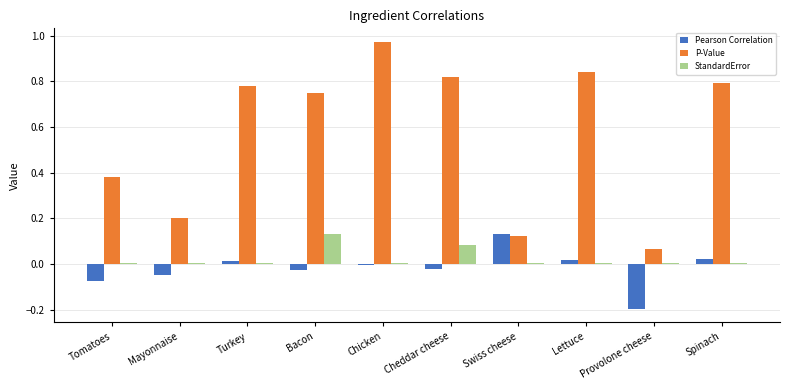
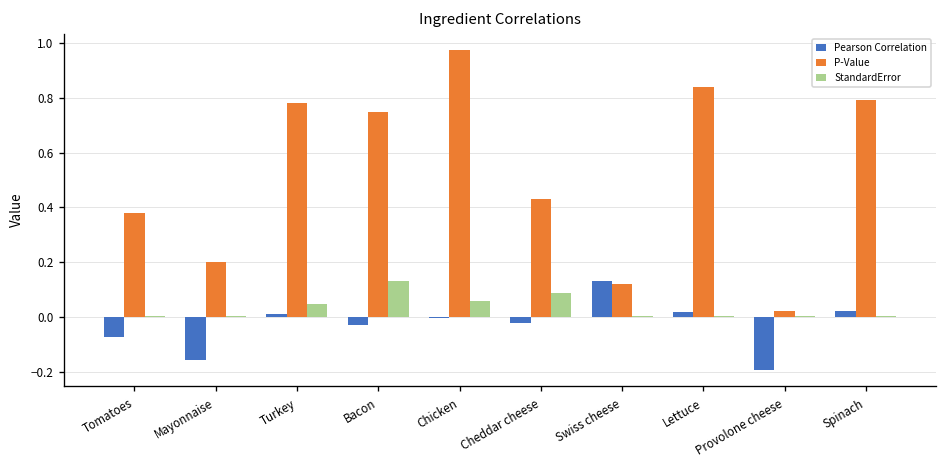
  {
    "Pearson Correlation": {
      "Tomatoes": -0.07,
-     "Mayonnaise": -0.05,
+     "Mayonnaise": -0.16,
      "Turkey": 0.01,
      "Bacon": -0.03,
      "Cheddar cheese": -0.02,
      "Swiss cheese": 0.13,
      "Lettuce": 0.02,
      "Provolone cheese": -0.19,
      "Spinach": 0.02
    },
    "P-Value": {
      "Tomatoes": 0.38,
      "Mayonnaise": 0.20,
      "Turkey": 0.78,
      "Bacon": 0.75,
      "Chicken": 0.97,
-     "Cheddar cheese": 0.82,
+     "Cheddar cheese": 0.43,
      "Swiss cheese": 0.12,
      "Lettuce": 0.84,
-     "Provolone cheese": 0.07,
+     "Provolone cheese": 0.02,
      "Spinach": 0.79
    },
    "StandardError": {
-     "Turkey": 0.00,
+     "Turkey": 0.05,
      "Bacon": 0.13,
-     "Chicken": 0.01,
+     "Chicken": 0.06,
      "Cheddar cheese": 0.09
    }
  }
